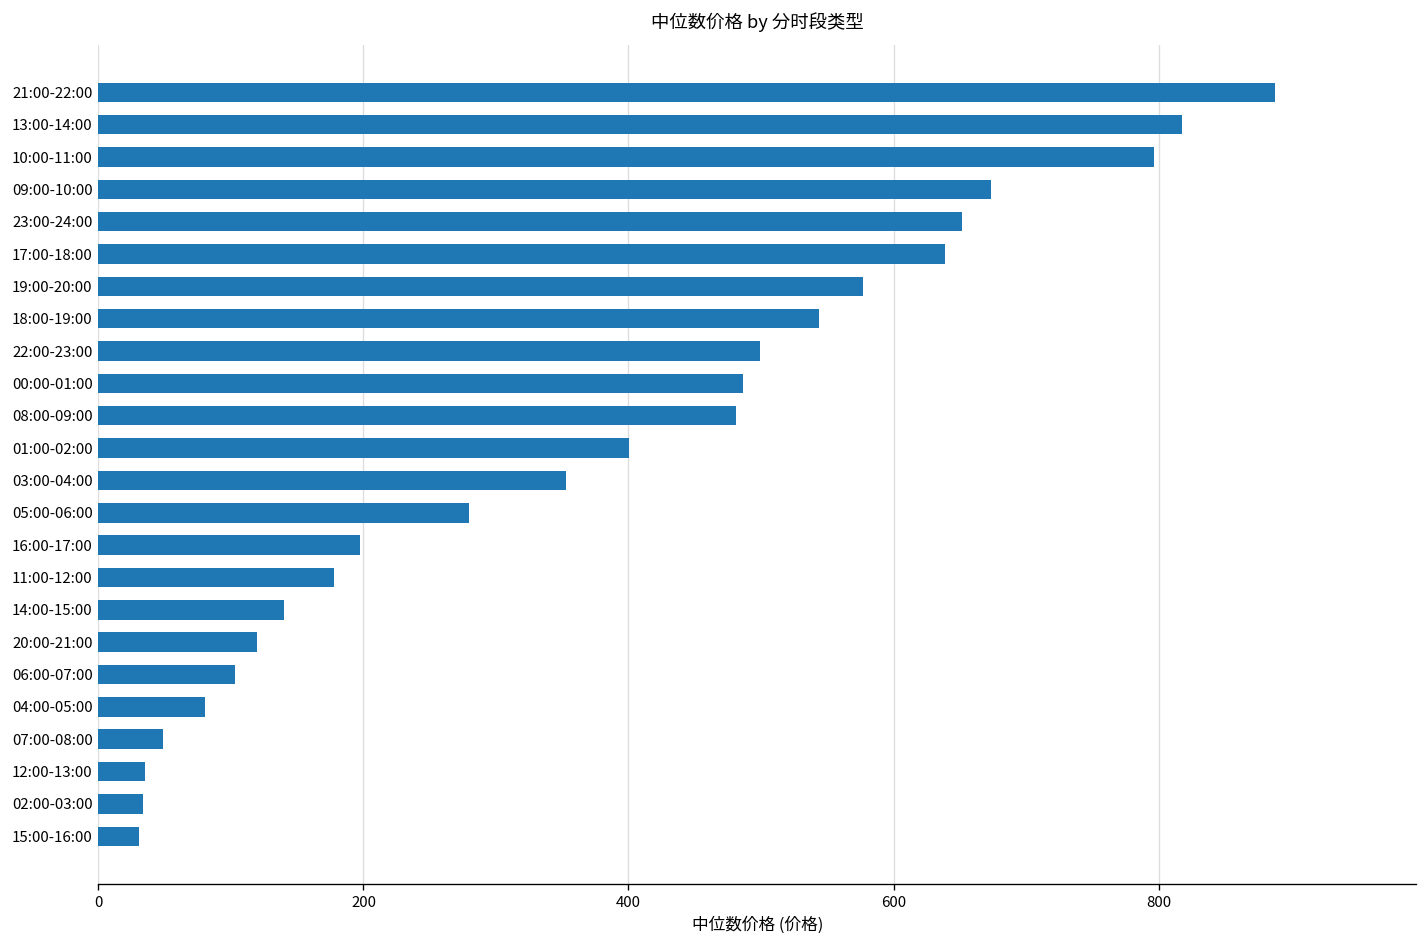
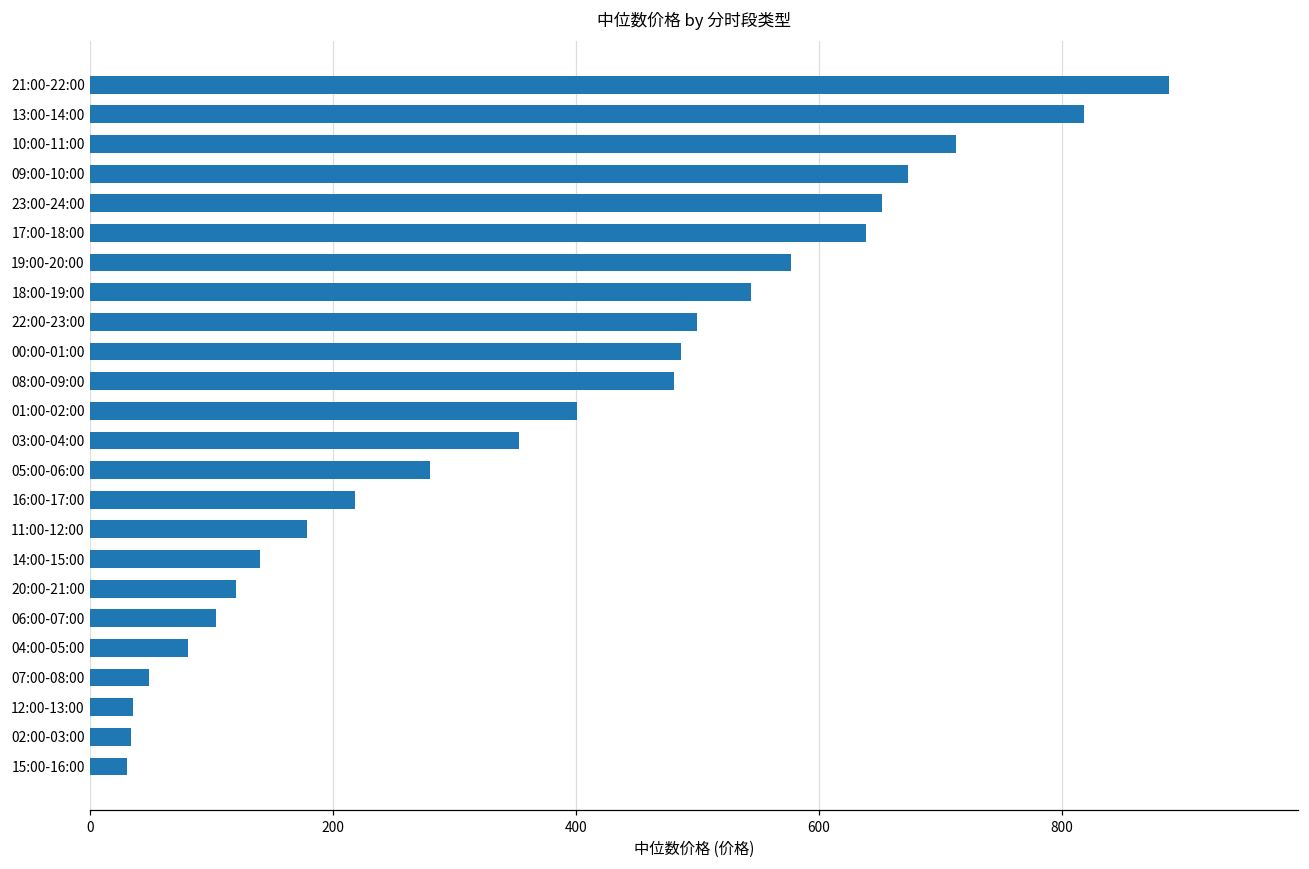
  {
    "21:00-22:00": 888,
    "13:00-14:00": 818,
-   "10:00-11:00": 797,
+   "10:00-11:00": 713,
    "09:00-10:00": 674,
    "23:00-24:00": 652,
    "17:00-18:00": 638,
    "19:00-20:00": 577,
    "18:00-19:00": 544,
    "22:00-23:00": 499,
    "00:00-01:00": 487,
    "08:00-09:00": 481,
    "01:00-02:00": 401,
    "03:00-04:00": 353,
    "05:00-06:00": 280,
-   "16:00-17:00": 197,
+   "16:00-17:00": 218,
    "11:00-12:00": 178,
    "14:00-15:00": 140,
    "20:00-21:00": 120,
    "06:00-07:00": 103,
    "04:00-05:00": 80,
    "07:00-08:00": 48,
    "12:00-13:00": 36,
    "02:00-03:00": 34,
    "15:00-16:00": 30
  }
